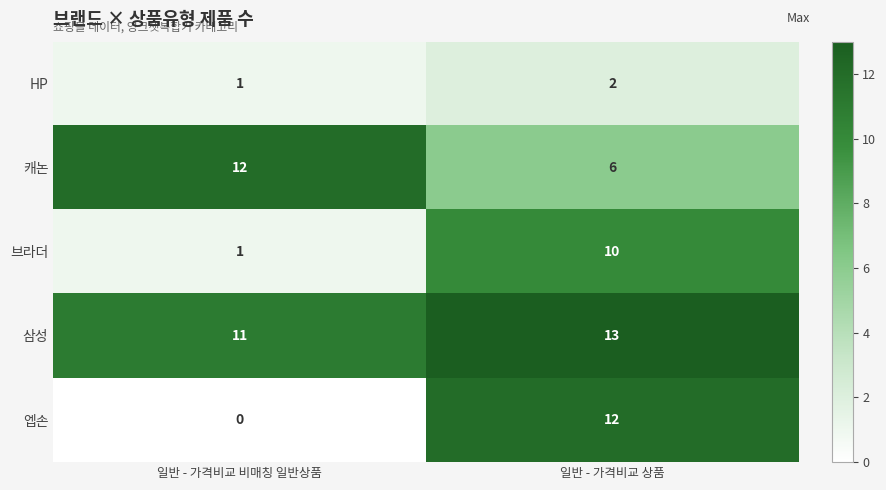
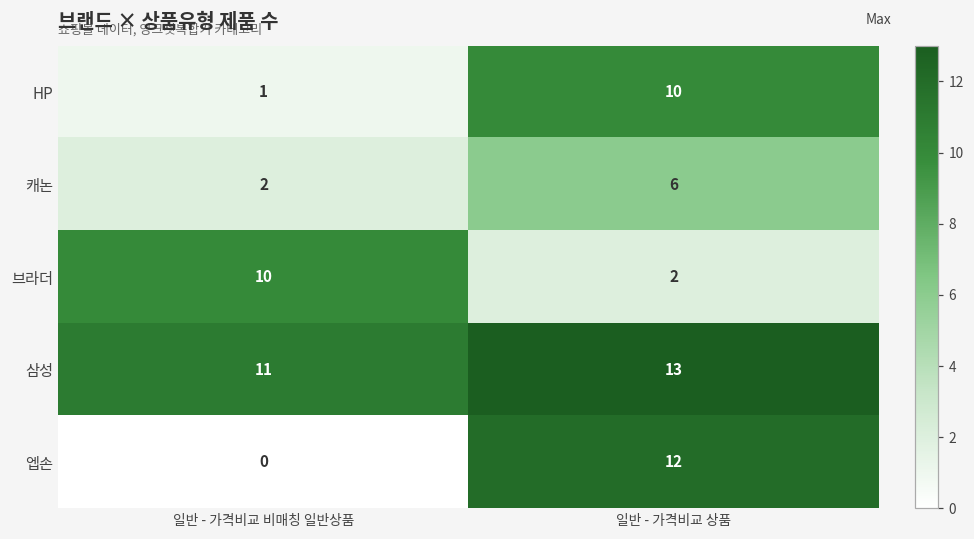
  {
    "HP": {
      "일반 - 가격비교 비매칭 일반상품": 1,
-     "일반 - 가격비교 상품": 2
+     "일반 - 가격비교 상품": 10
    },
    "캐논": {
-     "일반 - 가격비교 비매칭 일반상품": 12,
+     "일반 - 가격비교 비매칭 일반상품": 2,
      "일반 - 가격비교 상품": 6
    },
    "브라더": {
-     "일반 - 가격비교 비매칭 일반상품": 1,
-     "일반 - 가격비교 상품": 10
+     "일반 - 가격비교 비매칭 일반상품": 10,
+     "일반 - 가격비교 상품": 2
    },
    "삼성": {
      "일반 - 가격비교 비매칭 일반상품": 11,
      "일반 - 가격비교 상품": 13
    },
    "엡손": {
      "일반 - 가격비교 비매칭 일반상품": 0,
      "일반 - 가격비교 상품": 12
    }
  }
